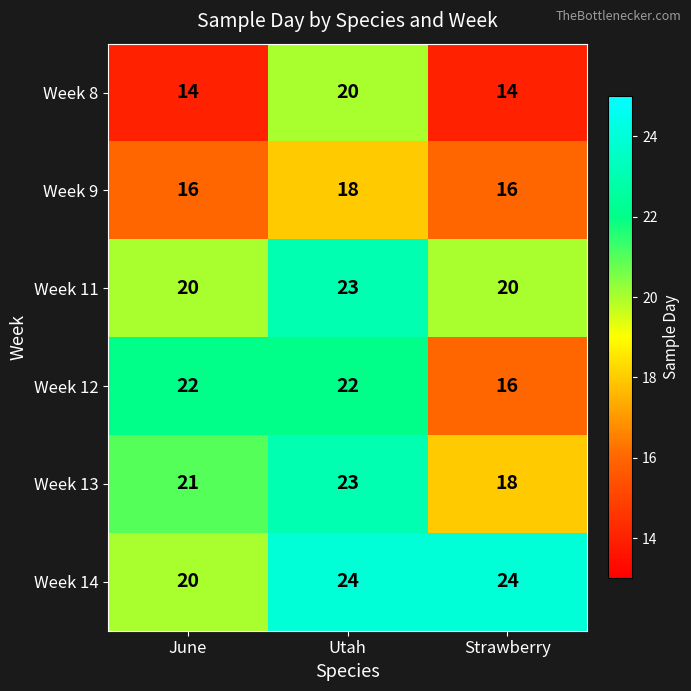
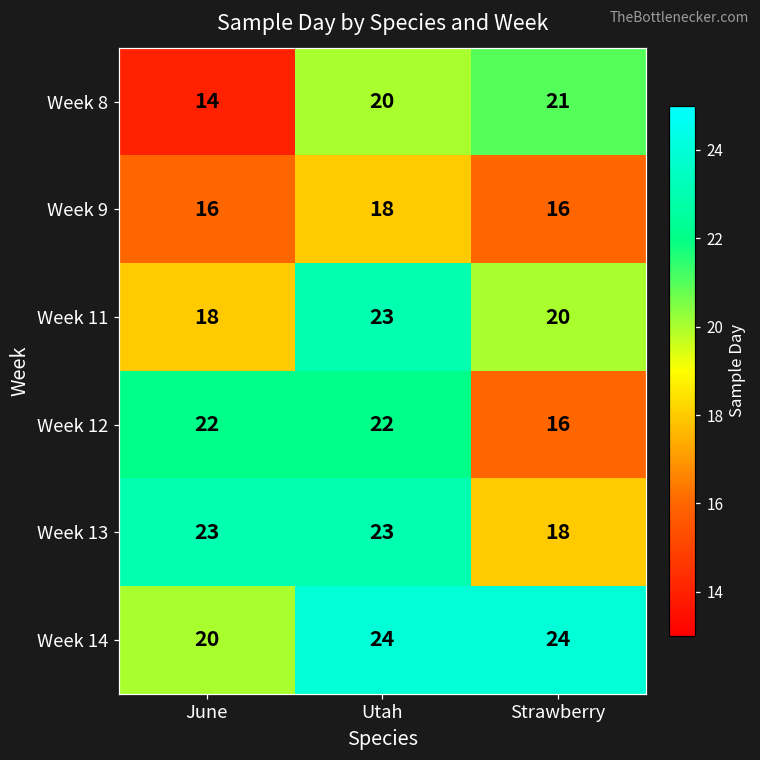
  {
    "Week 8": {
      "June": 14,
      "Utah": 20,
-     "Strawberry": 14
+     "Strawberry": 21
    },
    "Week 9": {
      "June": 16,
      "Utah": 18,
      "Strawberry": 16
    },
    "Week 11": {
-     "June": 20,
+     "June": 18,
      "Utah": 23,
      "Strawberry": 20
    },
    "Week 12": {
      "June": 22,
      "Utah": 22,
      "Strawberry": 16
    },
    "Week 13": {
-     "June": 21,
+     "June": 23,
      "Utah": 23,
      "Strawberry": 18
    },
    "Week 14": {
      "June": 20,
      "Utah": 24,
      "Strawberry": 24
    }
  }
